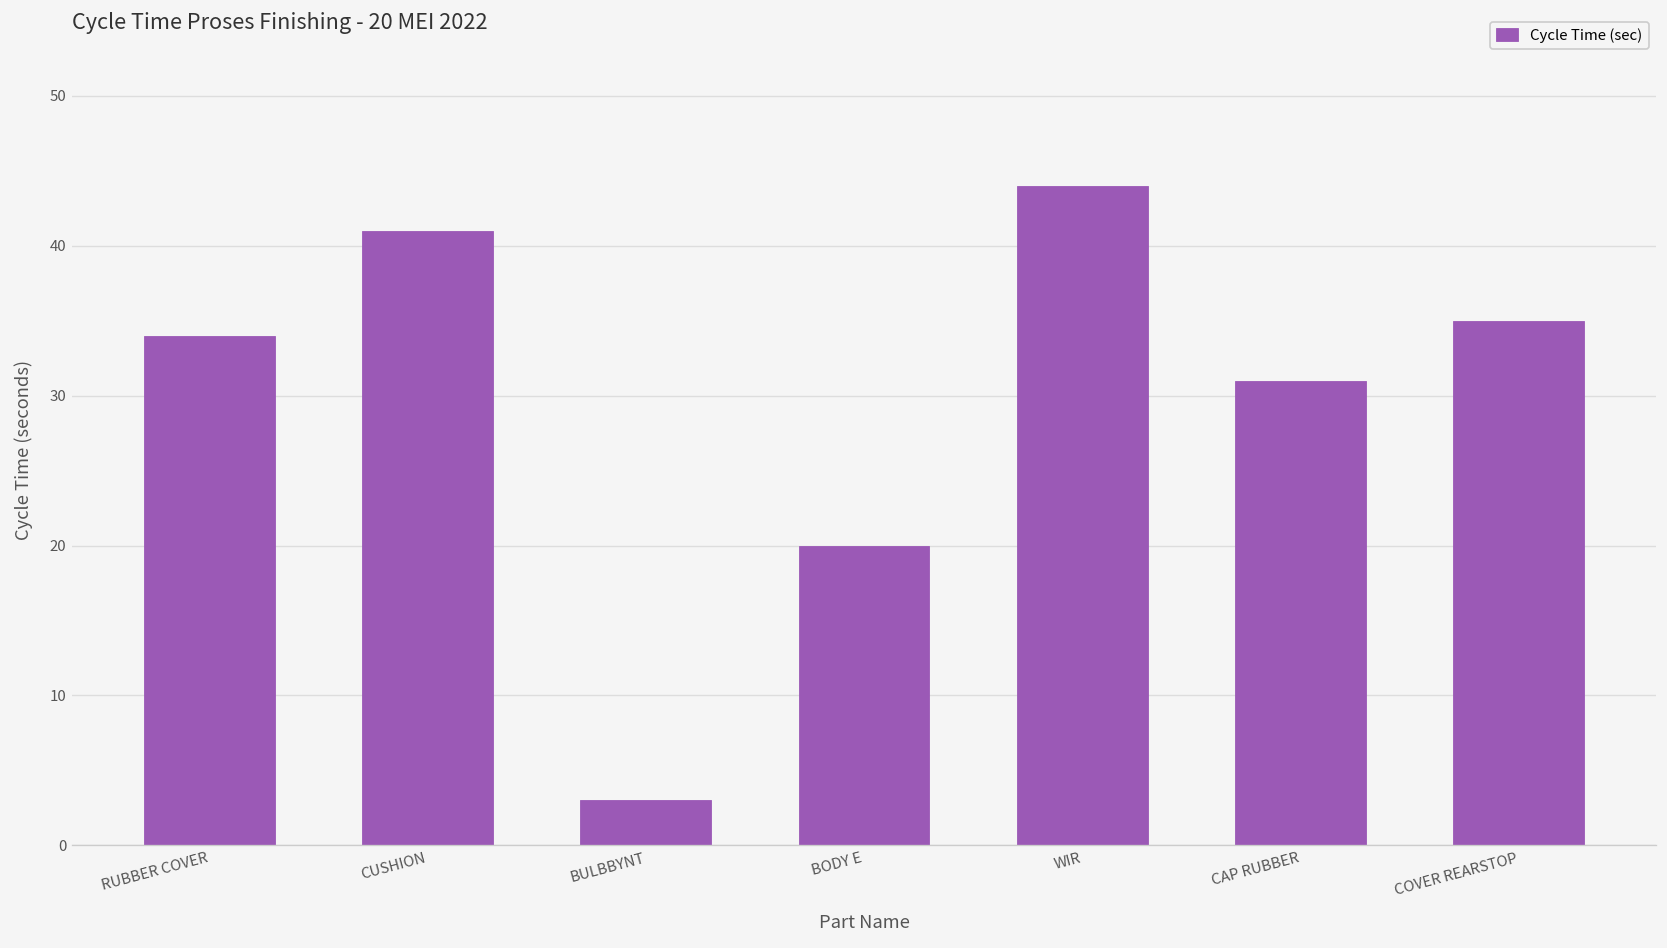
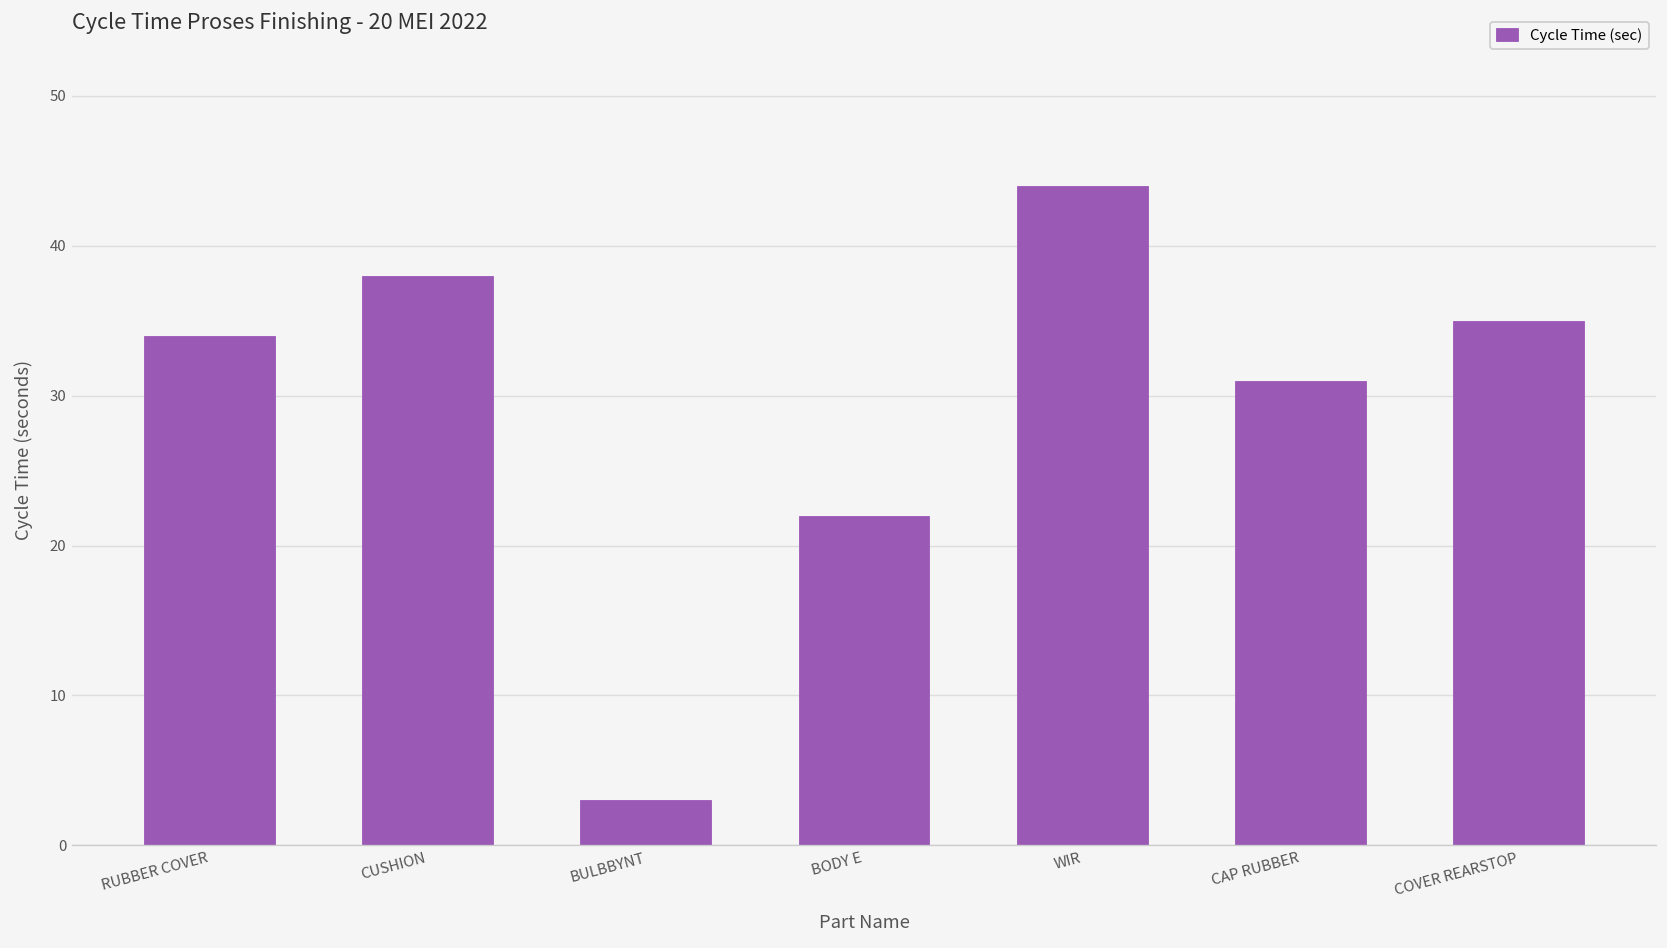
  {
    "RUBBER COVER": 34,
-   "CUSHION": 41,
+   "CUSHION": 38,
    "BULBBYNT": 3,
-   "BODY E": 20,
+   "BODY E": 22,
    "WIR": 44,
    "CAP RUBBER": 31,
    "COVER REARSTOP": 35
  }
